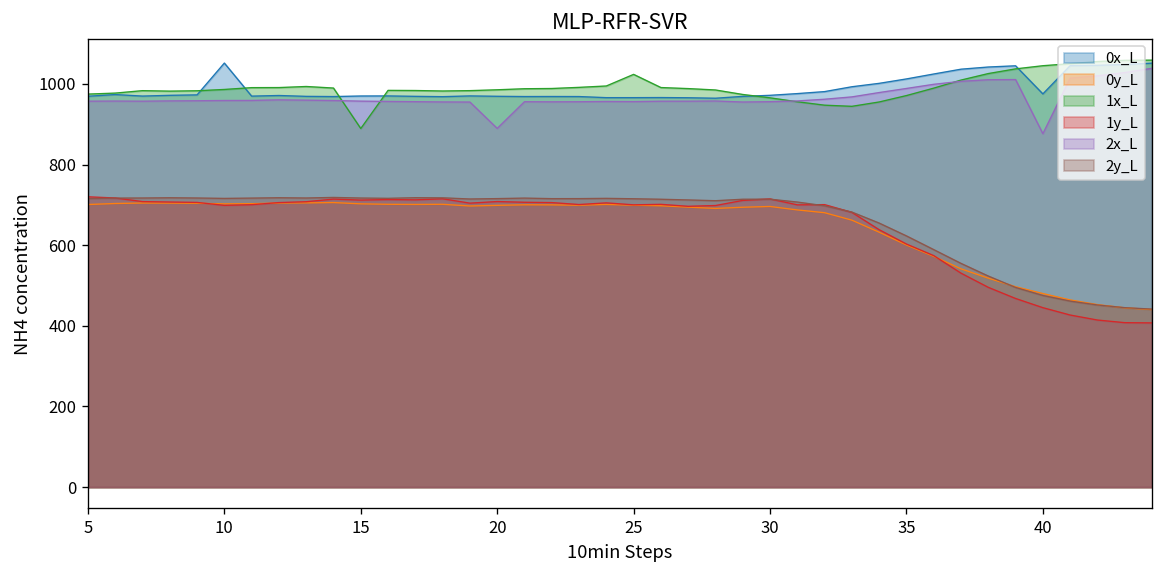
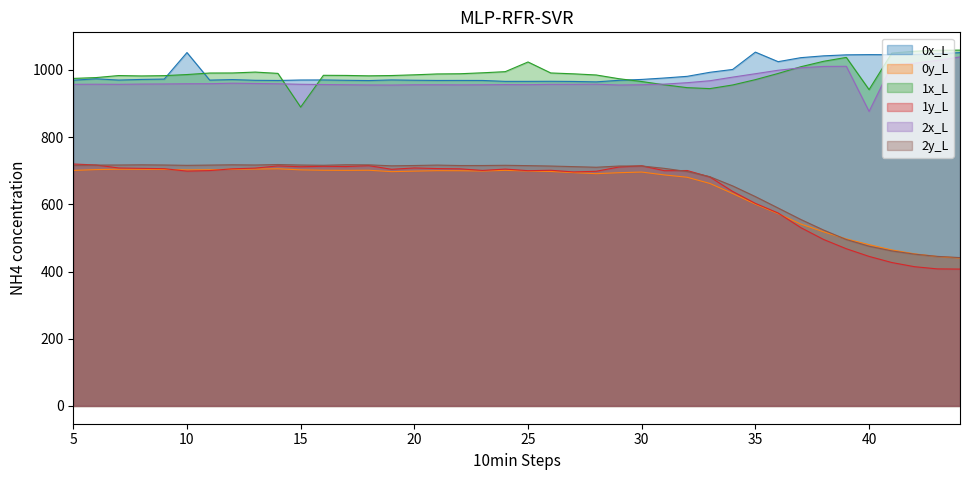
  {
    "0x_L": {
      "10": 1050,
      "15": 970,
      "20": 970,
      "25": 970,
-     "35": 1010,
-     "40": 980
+     "35": 1050,
+     "40": 1050
    },
    "1x_L": {
      "10": 990,
      "15": 890,
      "20": 990,
      "25": 1020,
      "35": 970,
-     "40": 1040
+     "40": 940
    },
    "2x_L": {
      "5": 960,
      "10": 960,
      "15": 960,
-     "20": 890,
+     "20": 960,
      "25": 960,
      "30": 960,
      "35": 990,
      "40": 880
    }
  }
